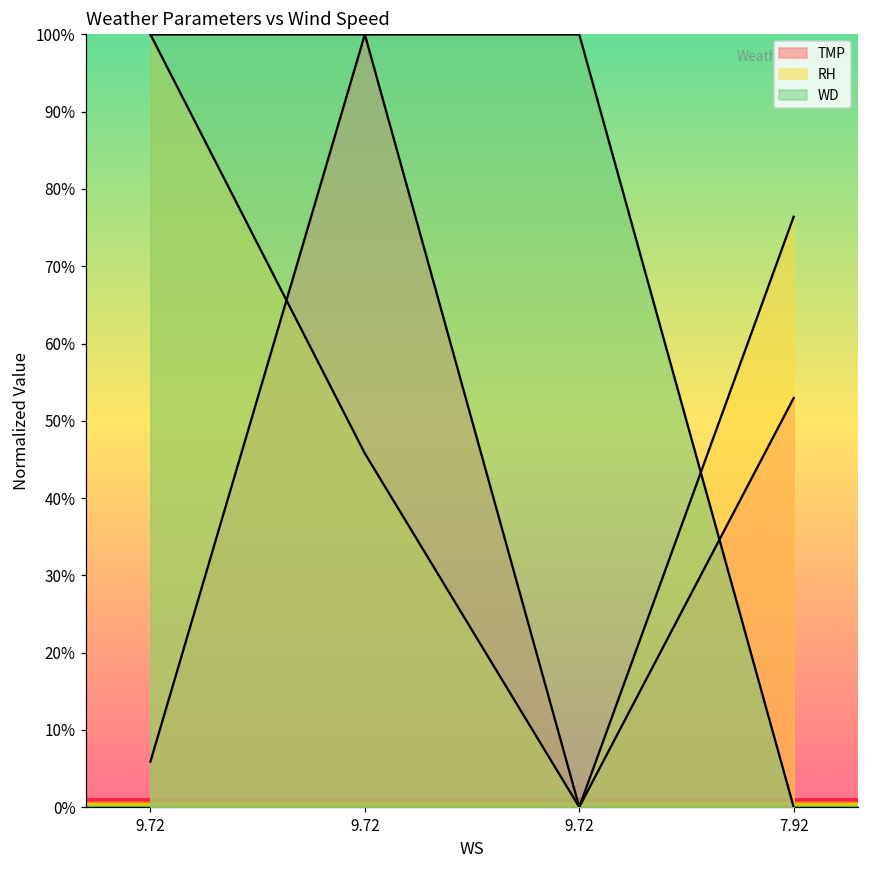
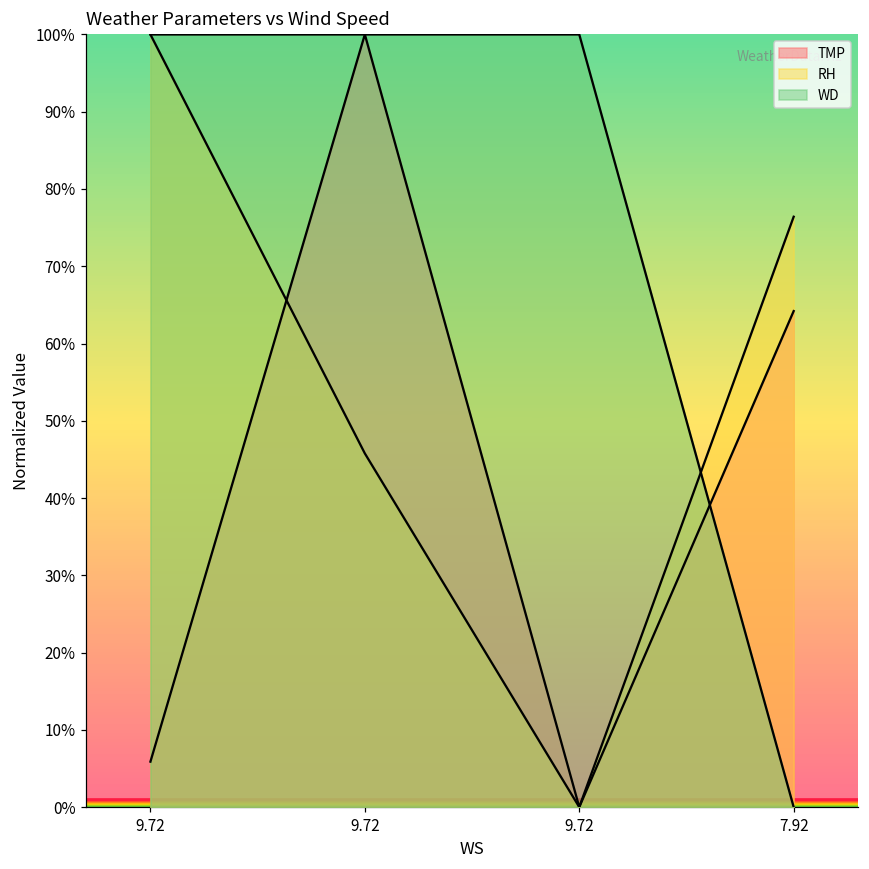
  {
    "TMP": {
-     "7.92": "53%"
+     "7.92": "64%"
    },
    "RH": {
      "7.92": "76%"
    }
  }
